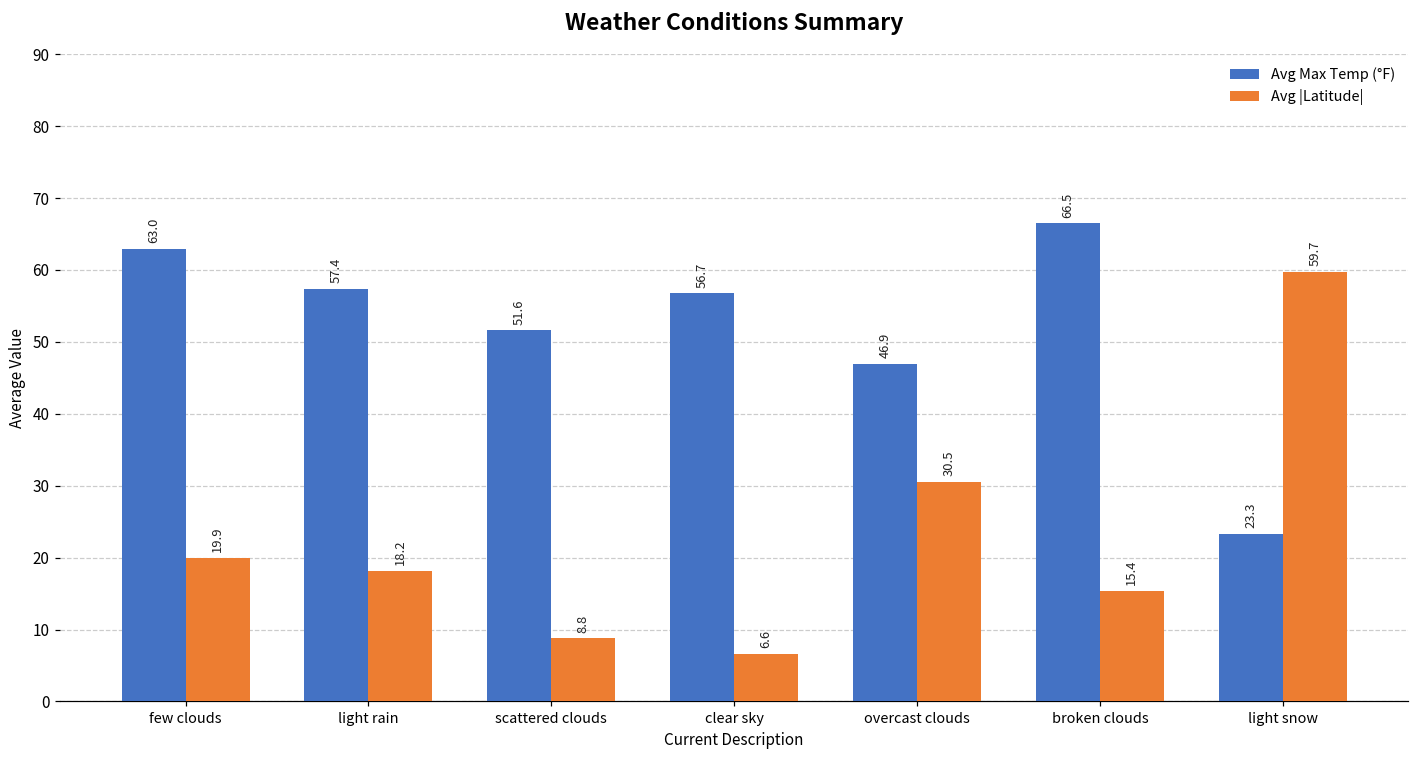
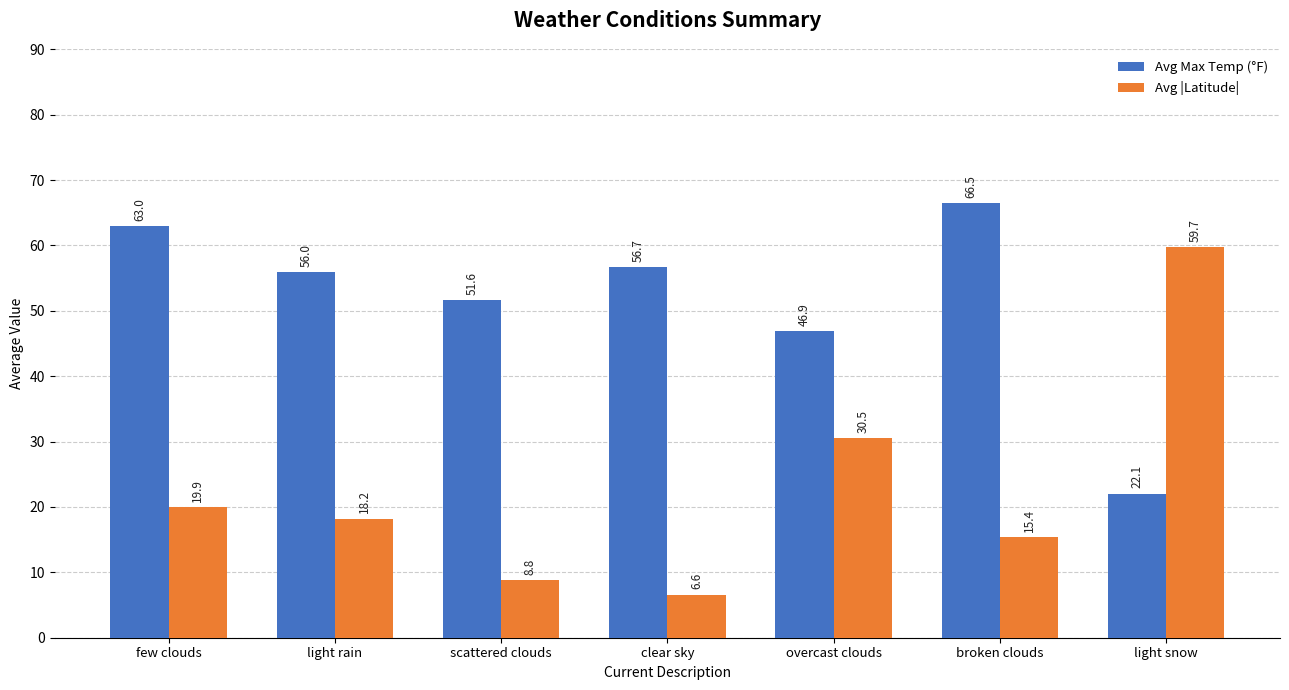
  {
    "Avg Max Temp (°F)": {
      "few clouds": 63.0,
-     "light rain": 57.4,
+     "light rain": 56.0,
      "scattered clouds": 51.6,
      "clear sky": 56.7,
      "overcast clouds": 46.9,
      "broken clouds": 66.5,
-     "light snow": 23.3
+     "light snow": 22.1
    },
    "Avg |Latitude|": {
      "few clouds": 19.9,
      "light rain": 18.2,
      "scattered clouds": 8.8,
      "clear sky": 6.6,
      "overcast clouds": 30.5,
      "broken clouds": 15.4,
      "light snow": 59.7
    }
  }
